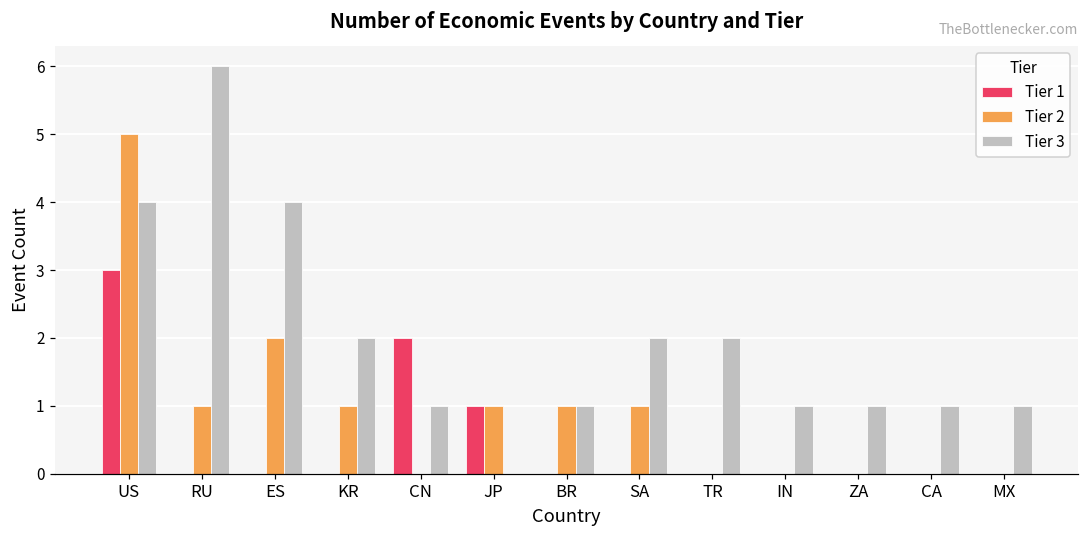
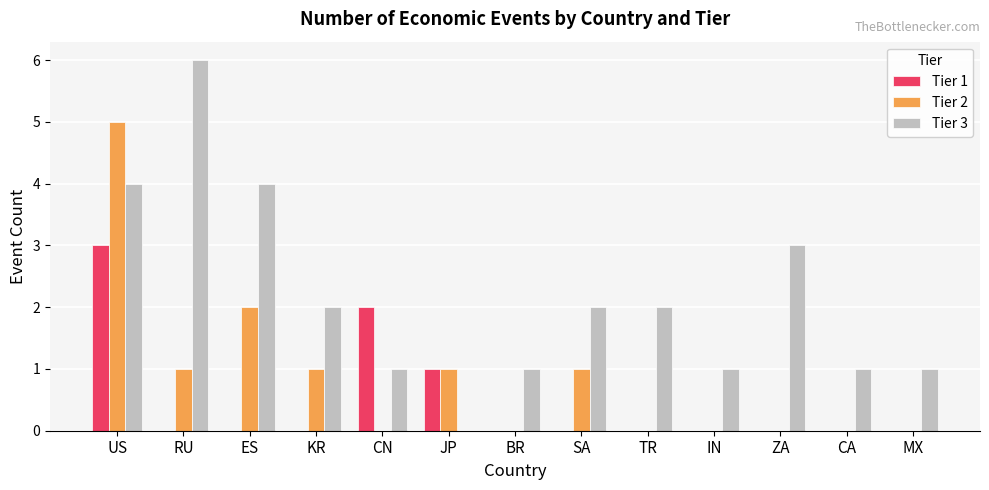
  {
    "Tier 1": {
      "US": 3,
      "RU": 0,
      "ES": 0,
      "KR": 0,
      "CN": 2,
      "JP": 1,
      "BR": 0,
      "SA": 0,
      "TR": 0,
      "IN": 0,
      "ZA": 0,
      "CA": 0,
      "MX": 0
    },
    "Tier 2": {
      "US": 5,
      "RU": 1,
      "ES": 2,
      "KR": 1,
      "CN": 0,
      "JP": 1,
-     "BR": 1,
+     "BR": 0,
      "SA": 1,
      "TR": 0,
      "IN": 0,
      "ZA": 0,
      "CA": 0,
      "MX": 0
    },
    "Tier 3": {
      "US": 4,
      "RU": 6,
      "ES": 4,
      "KR": 2,
      "CN": 1,
      "JP": 0,
      "BR": 1,
      "SA": 2,
      "TR": 2,
      "IN": 1,
-     "ZA": 1,
+     "ZA": 3,
      "CA": 1,
      "MX": 1
    }
  }
